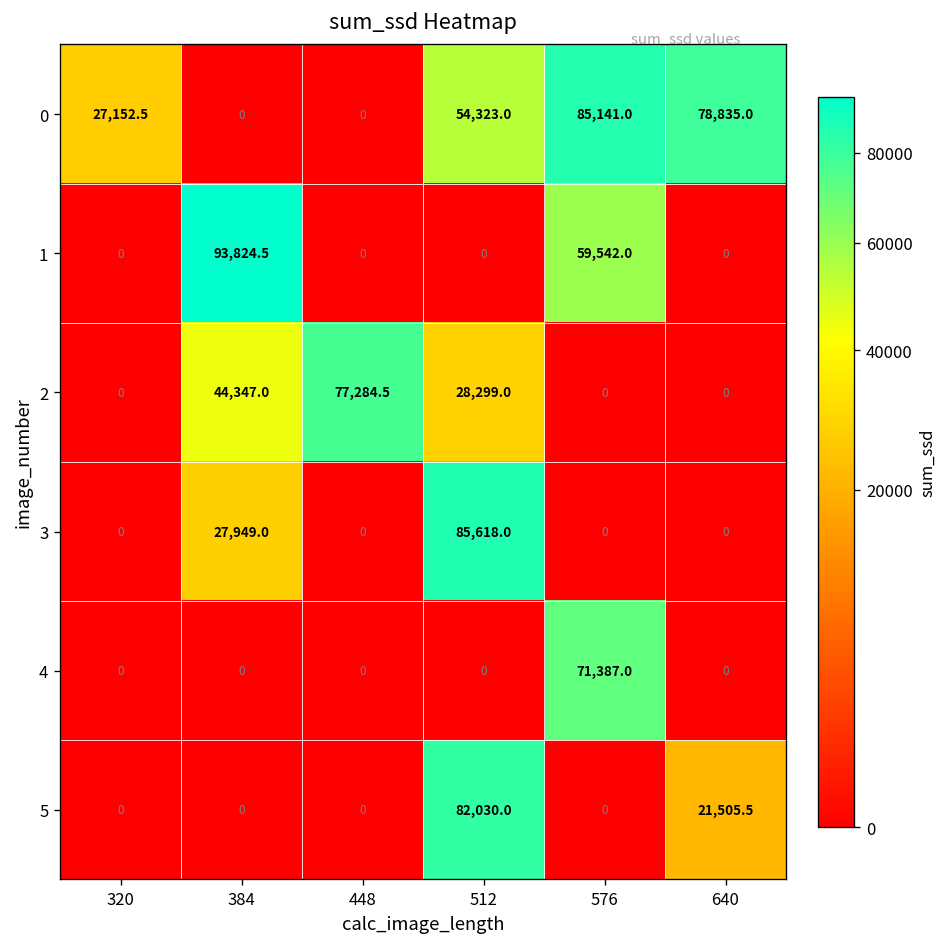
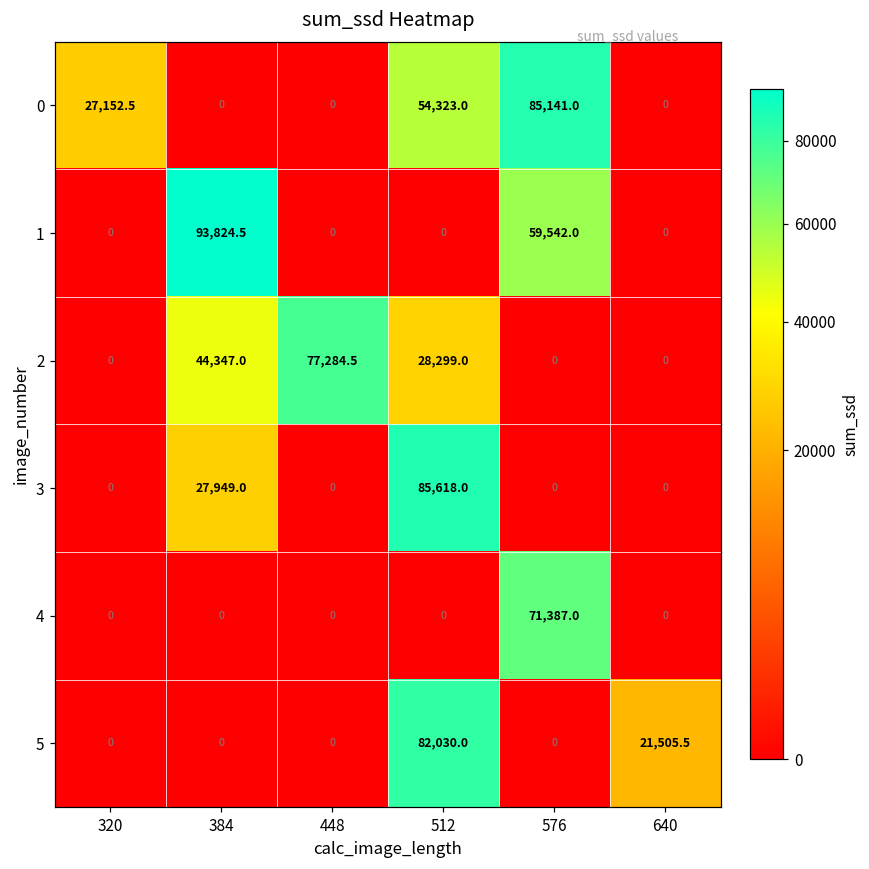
  {
    "0": {
      "320": "27,152.5",
      "384": "0",
      "448": "0",
      "512": "54,323.0",
      "576": "85,141.0",
-     "640": "78,835.0"
+     "640": "0"
    },
    "1": {
      "320": "0",
      "384": "93,824.5",
      "448": "0",
      "512": "0",
      "576": "59,542.0",
      "640": "0"
    },
    "2": {
      "320": "0",
      "384": "44,347.0",
      "448": "77,284.5",
      "512": "28,299.0",
      "576": "0",
      "640": "0"
    },
    "3": {
      "320": "0",
      "384": "27,949.0",
      "448": "0",
      "512": "85,618.0",
      "576": "0",
      "640": "0"
    },
    "4": {
      "320": "0",
      "384": "0",
      "448": "0",
      "512": "0",
      "576": "71,387.0",
      "640": "0"
    },
    "5": {
      "320": "0",
      "384": "0",
      "448": "0",
      "512": "82,030.0",
      "576": "0",
      "640": "21,505.5"
    }
  }
